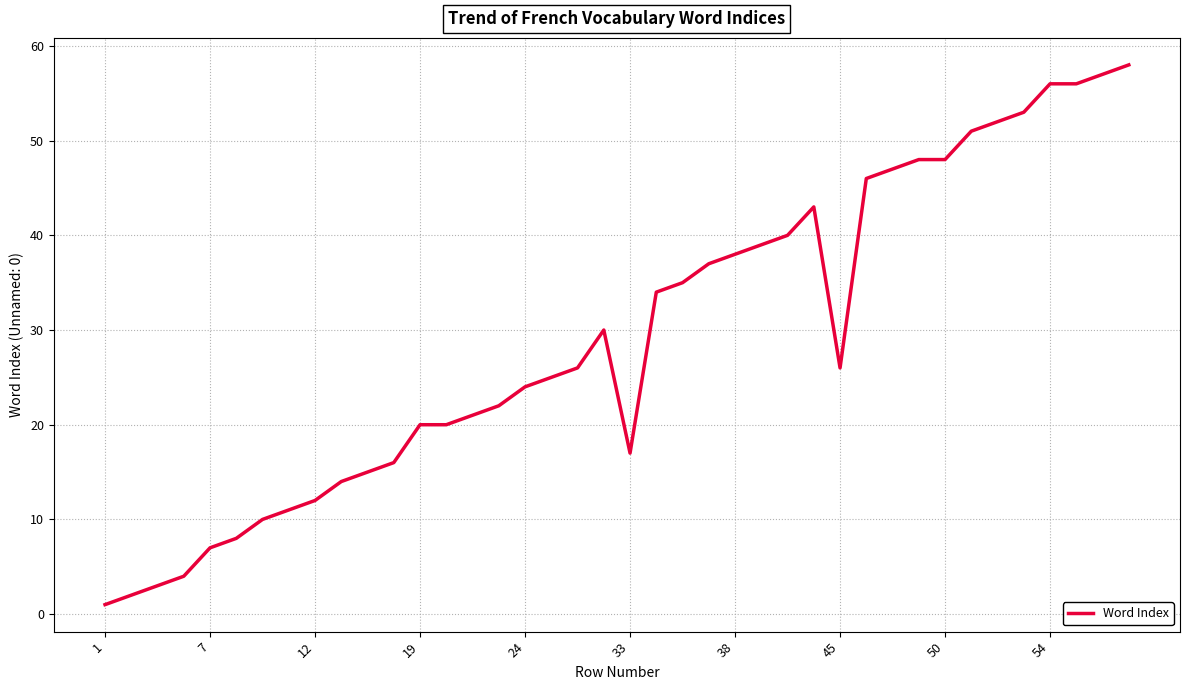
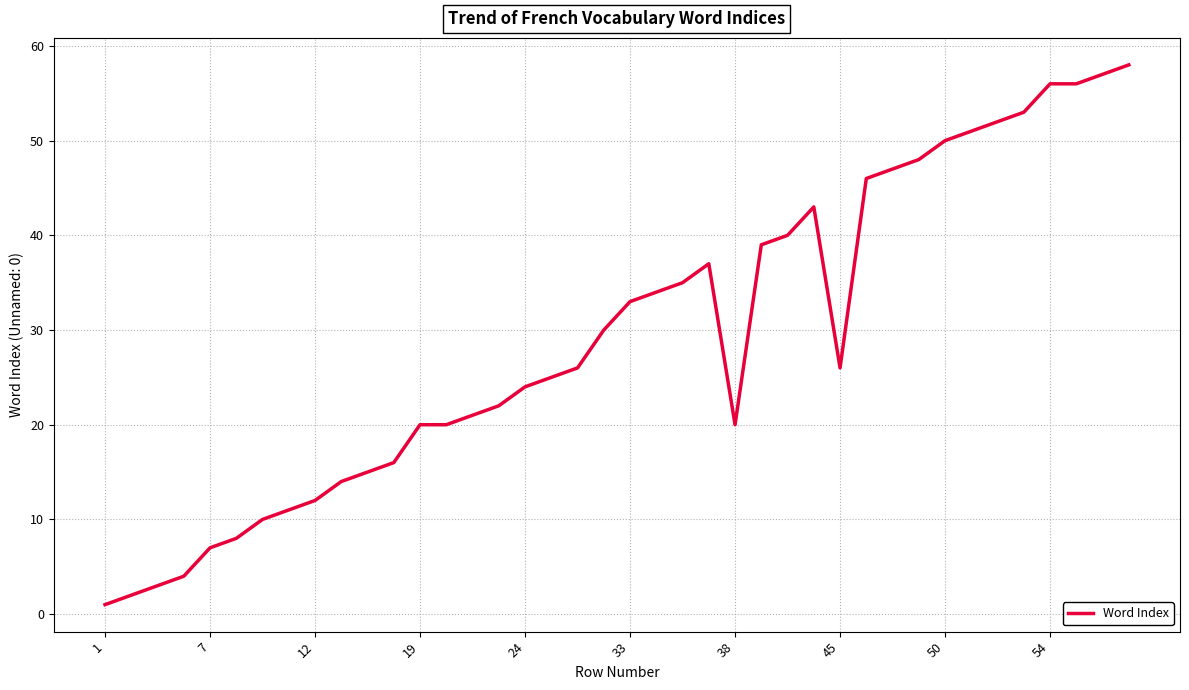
  {
    "1": 1,
    "7": 7,
    "12": 12,
    "19": 20,
    "24": 24,
-   "33": 17,
-   "38": 38,
+   "33": 33,
+   "38": 20,
    "45": 26,
-   "50": 48,
+   "50": 50,
    "54": 56
  }
